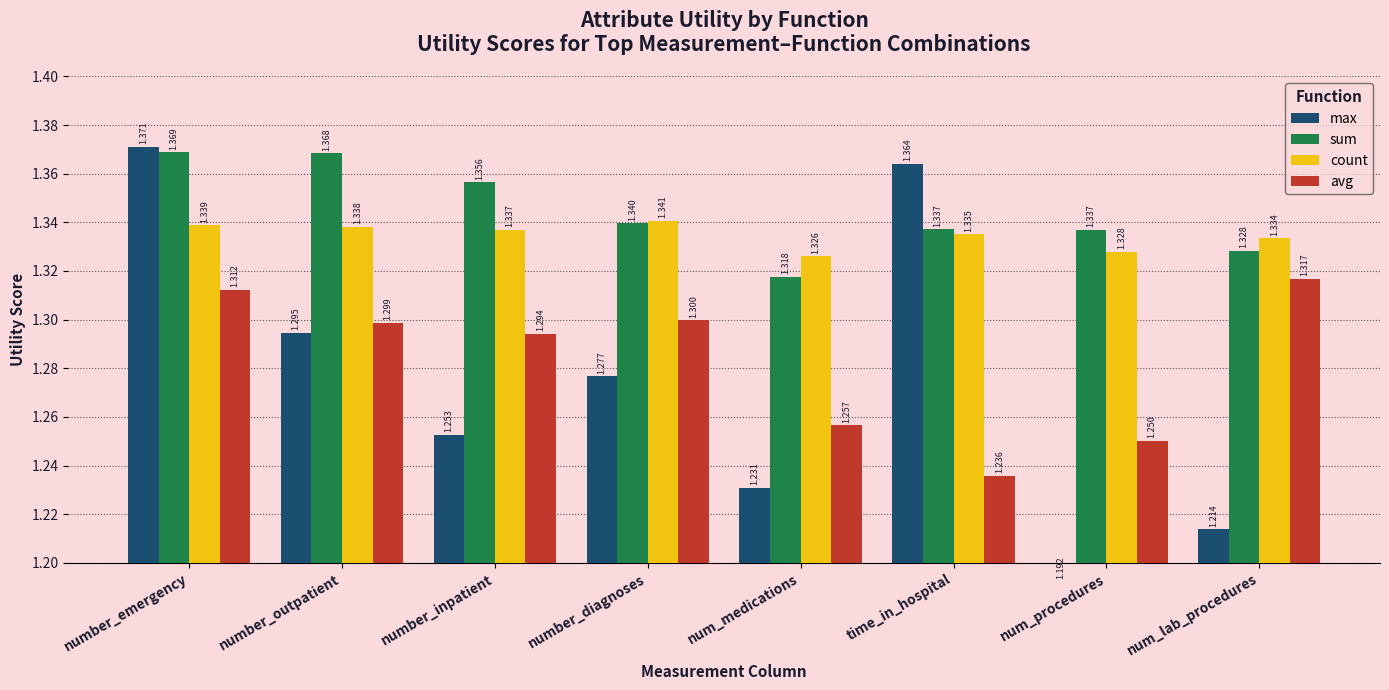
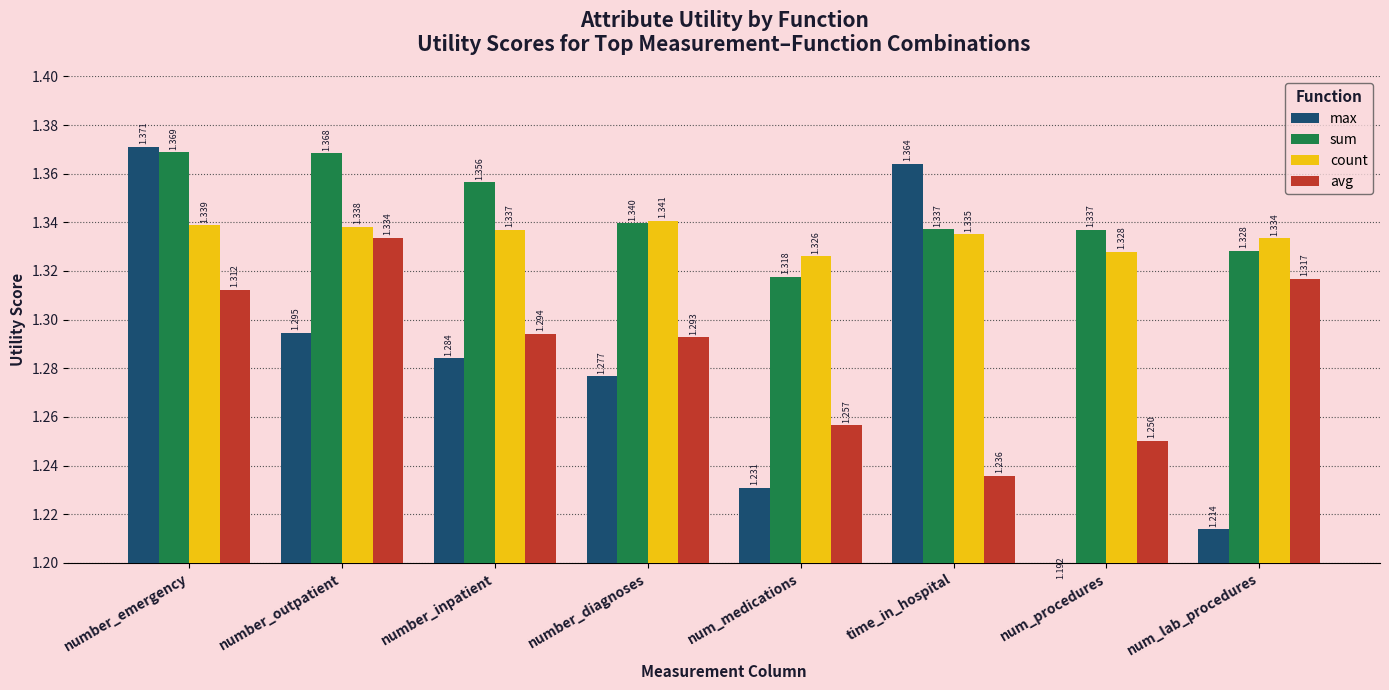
  {
    "max": {
      "number_emergency": 1.371,
      "number_outpatient": 1.295,
-     "number_inpatient": 1.253,
+     "number_inpatient": 1.284,
      "number_diagnoses": 1.277,
      "num_medications": 1.231,
      "time_in_hospital": 1.364,
      "num_lab_procedures": 1.214
    },
    "sum": {
      "number_emergency": 1.369,
      "number_outpatient": 1.368,
      "number_inpatient": 1.356,
      "number_diagnoses": 1.340,
      "num_medications": 1.318,
      "time_in_hospital": 1.337,
      "num_procedures": 1.337,
      "num_lab_procedures": 1.328
    },
    "count": {
      "number_emergency": 1.339,
      "number_outpatient": 1.338,
      "number_inpatient": 1.337,
      "number_diagnoses": 1.341,
      "num_medications": 1.326,
      "time_in_hospital": 1.335,
      "num_procedures": 1.328,
      "num_lab_procedures": 1.334
    },
    "avg": {
      "number_emergency": 1.312,
-     "number_outpatient": 1.299,
+     "number_outpatient": 1.334,
      "number_inpatient": 1.294,
-     "number_diagnoses": 1.300,
+     "number_diagnoses": 1.293,
      "num_medications": 1.257,
      "time_in_hospital": 1.236,
      "num_procedures": 1.250,
      "num_lab_procedures": 1.317
    }
  }
